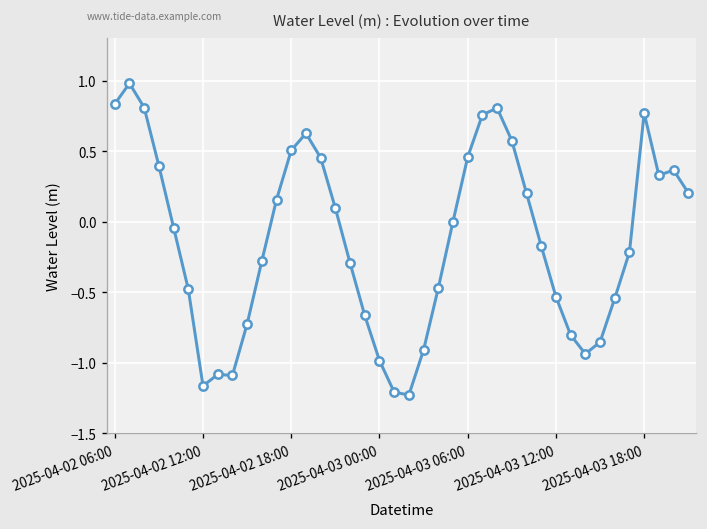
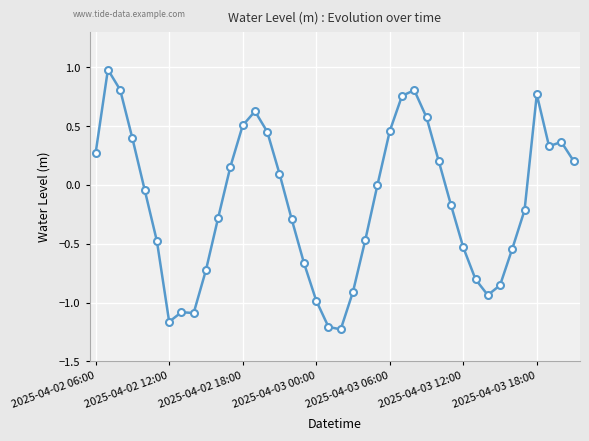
  {
-   "2025-04-02 06:00": 0.83,
+   "2025-04-02 06:00": 0.27,
    "2025-04-02 12:00": -1.16,
    "2025-04-02 18:00": 0.51,
    "2025-04-03 00:00": -0.98,
    "2025-04-03 06:00": 0.46,
    "2025-04-03 12:00": -0.53,
    "2025-04-03 18:00": 0.77
  }
